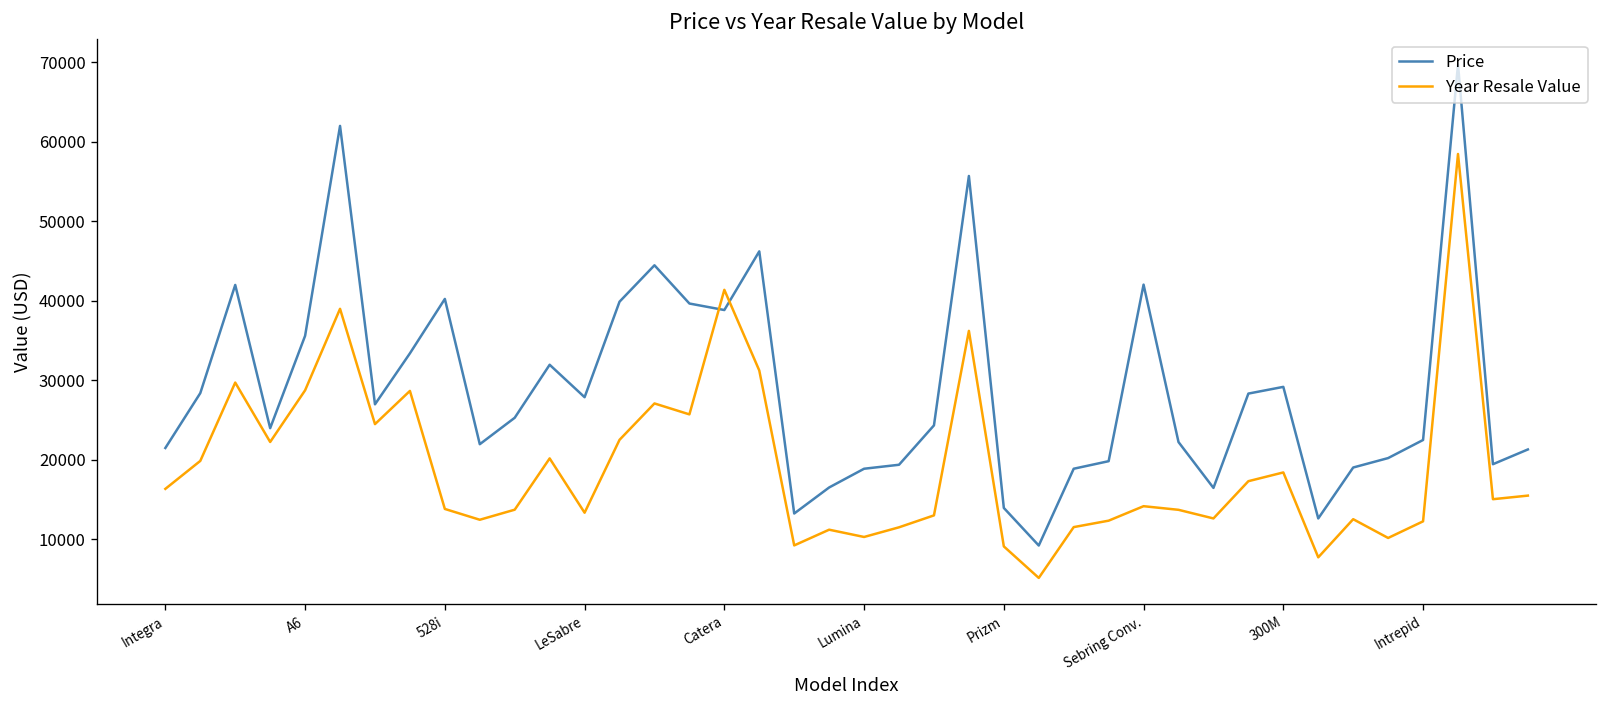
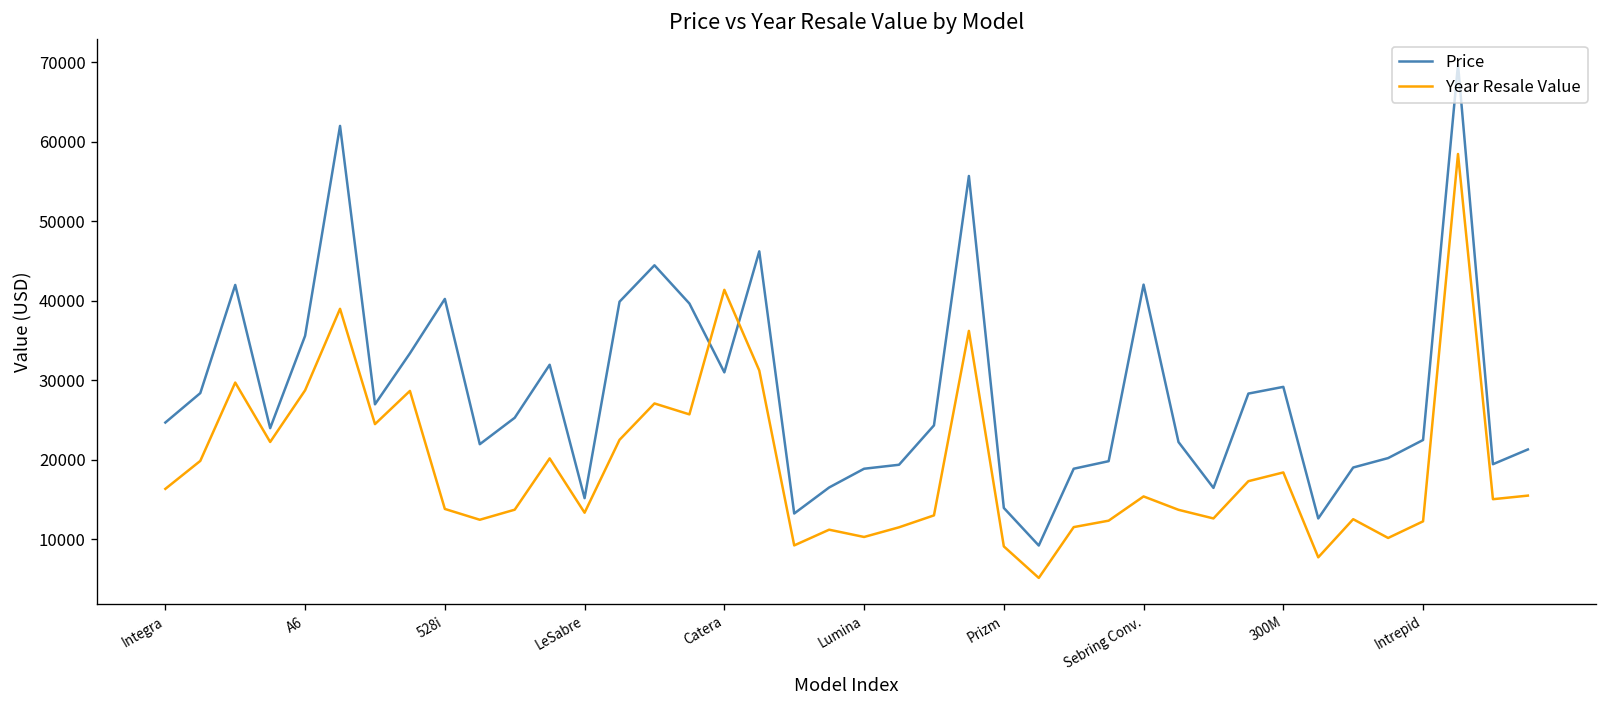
  {
    "Price": {
-     "Integra": 22000,
+     "Integra": 25000,
      "A6": 36000,
      "528i": 40000,
-     "LeSabre": 28000,
-     "Catera": 39000,
+     "LeSabre": 15000,
+     "Catera": 31000,
      "Lumina": 19000,
      "Prizm": 14000,
      "Sebring Conv.": 42000,
      "300M": 29000,
      "Intrepid": 23000
    },
    "Year Resale Value": {
      "Integra": 16000,
      "A6": 29000,
      "528i": 14000,
      "LeSabre": 13000,
      "Catera": 41000,
      "Lumina": 10000,
      "Prizm": 9000,
-     "Sebring Conv.": 14000,
+     "Sebring Conv.": 15000,
      "300M": 18000,
      "Intrepid": 12000
    }
  }
